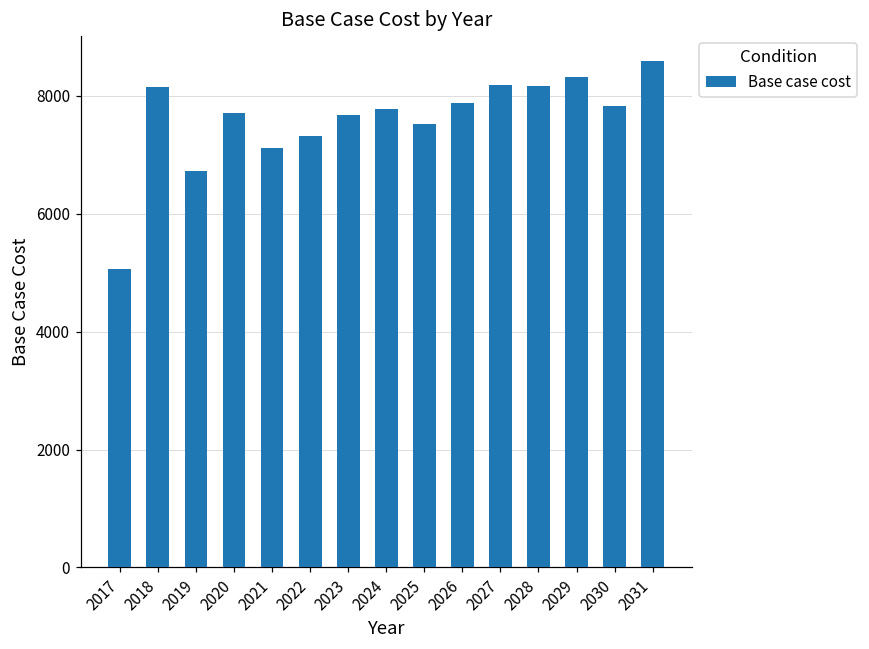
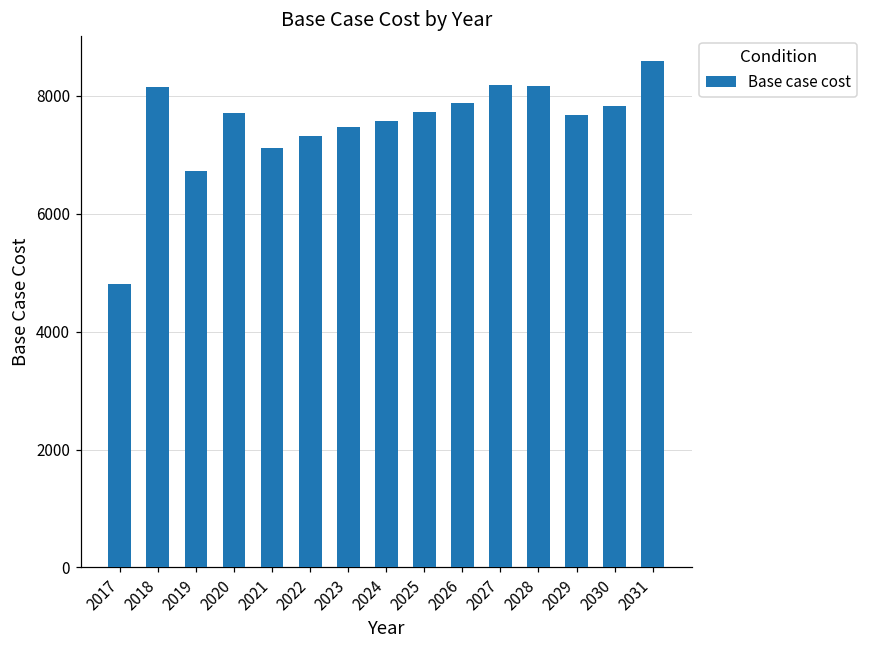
  {
-   "2017": 5100,
+   "2017": 4800,
    "2018": 8100,
    "2019": 6700,
    "2020": 7700,
    "2021": 7100,
    "2022": 7300,
-   "2023": 7700,
-   "2024": 7800,
-   "2025": 7500,
+   "2023": 7500,
+   "2024": 7600,
+   "2025": 7700,
    "2026": 7900,
    "2027": 8200,
    "2028": 8200,
-   "2029": 8300,
+   "2029": 7700,
    "2030": 7800,
    "2031": 8600
  }
